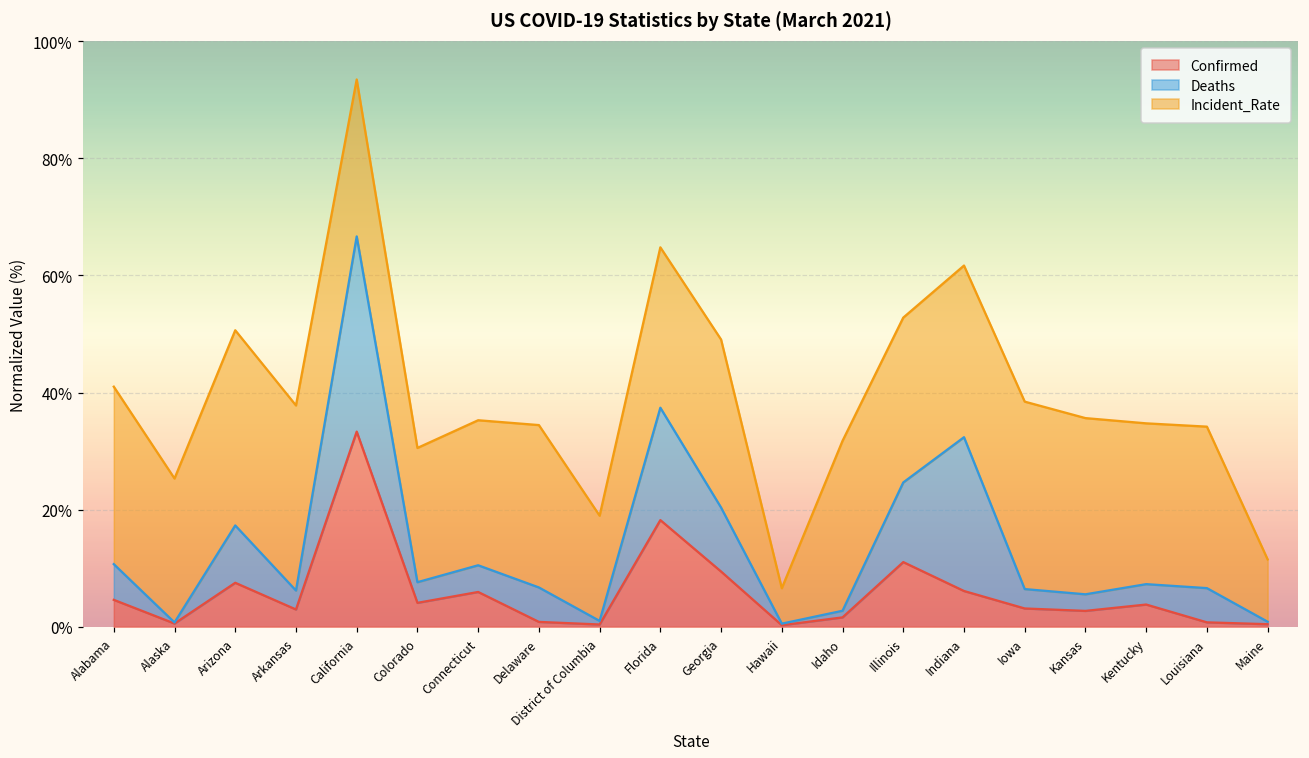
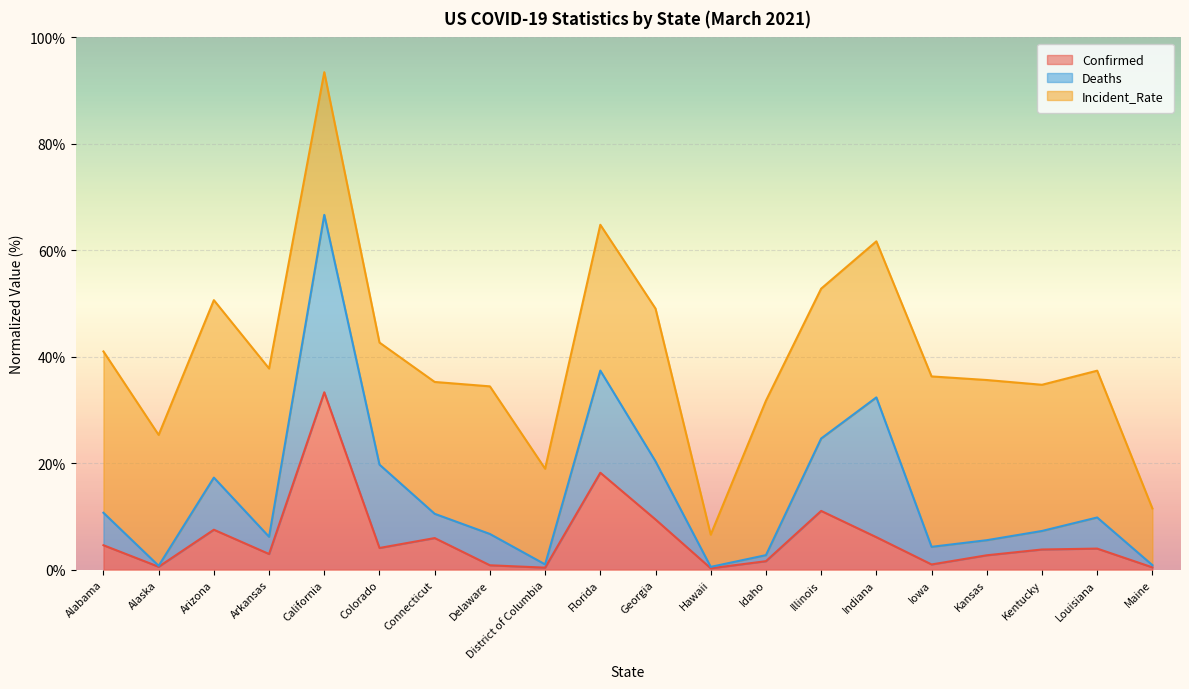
  {
    "Confirmed": {
      "Alabama": "5%",
      "Arizona": "8%",
      "Arkansas": "3%",
      "California": "33%",
      "Colorado": "4%",
      "Connecticut": "6%",
      "Delaware": "1%",
      "District of Columbia": "0%",
      "Florida": "18%",
      "Georgia": "9%",
      "Idaho": "2%",
      "Illinois": "11%",
      "Indiana": "6%",
-     "Iowa": "3%",
+     "Iowa": "1%",
      "Kansas": "3%",
      "Kentucky": "4%",
-     "Louisiana": "1%"
+     "Louisiana": "4%"
    },
    "Deaths": {
      "Alabama": "6%",
      "Arizona": "10%",
      "Arkansas": "3%",
      "California": "33%",
-     "Colorado": "4%",
+     "Colorado": "16%",
      "Connecticut": "5%",
      "Delaware": "6%",
      "District of Columbia": "1%",
      "Florida": "19%",
      "Georgia": "11%",
      "Idaho": "1%",
      "Illinois": "14%",
      "Indiana": "26%",
      "Iowa": "3%",
      "Kansas": "3%",
      "Kentucky": "3%",
      "Louisiana": "6%"
    },
    "Incident_Rate": {
      "Alabama": "30%",
      "Alaska": "25%",
      "Arizona": "33%",
      "Arkansas": "32%",
      "California": "27%",
      "Colorado": "23%",
      "Connecticut": "25%",
      "Delaware": "28%",
      "District of Columbia": "18%",
      "Florida": "27%",
      "Georgia": "29%",
      "Hawaii": "6%",
      "Idaho": "29%",
      "Illinois": "28%",
      "Indiana": "29%",
      "Iowa": "32%",
      "Kansas": "30%",
      "Kentucky": "27%",
      "Louisiana": "28%",
      "Maine": "11%"
    }
  }
